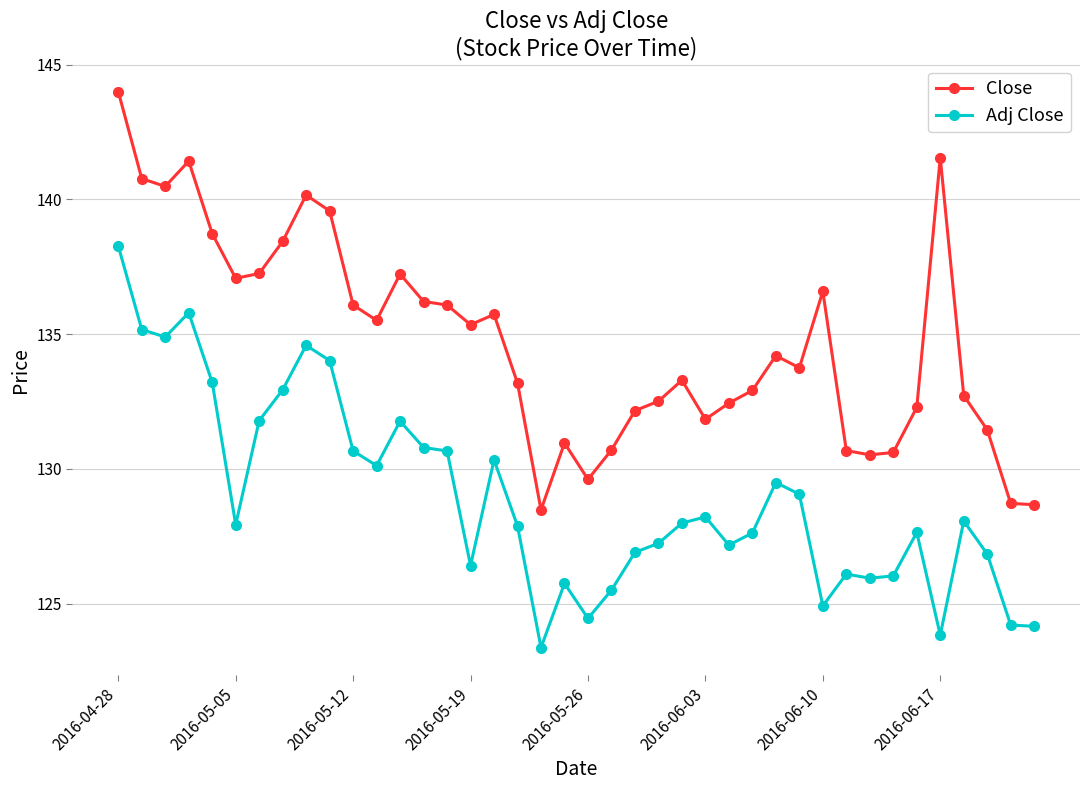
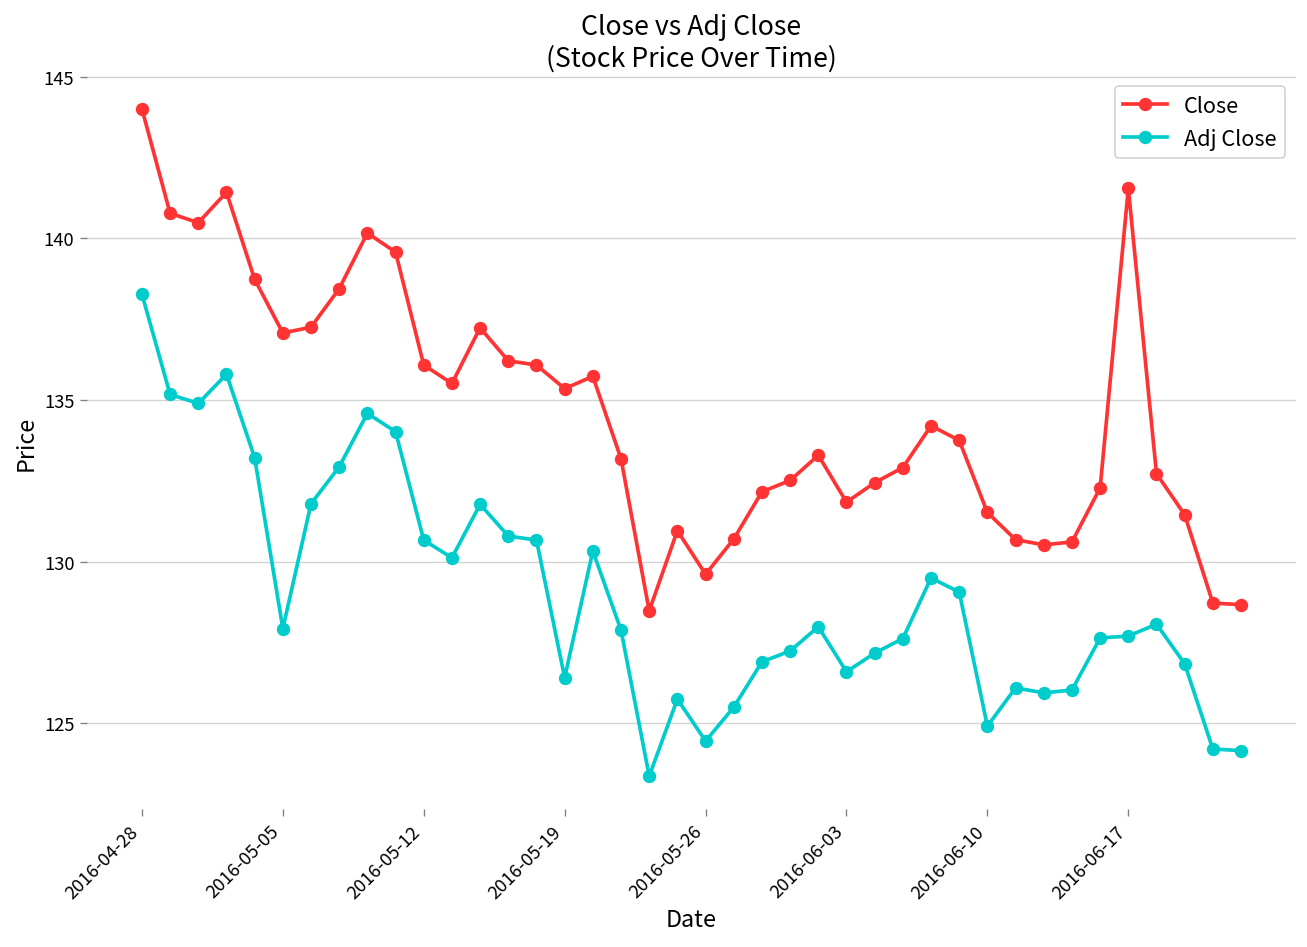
  {
    "Close": {
      "2016-04-28": 144.0,
      "2016-05-05": 137.1,
      "2016-05-12": 136.1,
      "2016-05-19": 135.3,
      "2016-05-26": 129.6,
      "2016-06-03": 131.8,
-     "2016-06-10": 136.6,
+     "2016-06-10": 131.5,
      "2016-06-17": 141.5
    },
    "Adj Close": {
      "2016-04-28": 138.3,
      "2016-05-05": 127.9,
      "2016-05-12": 130.7,
      "2016-05-19": 126.4,
      "2016-05-26": 124.5,
-     "2016-06-03": 128.2,
+     "2016-06-03": 126.6,
      "2016-06-10": 124.9,
-     "2016-06-17": 123.8
+     "2016-06-17": 127.7
    }
  }
